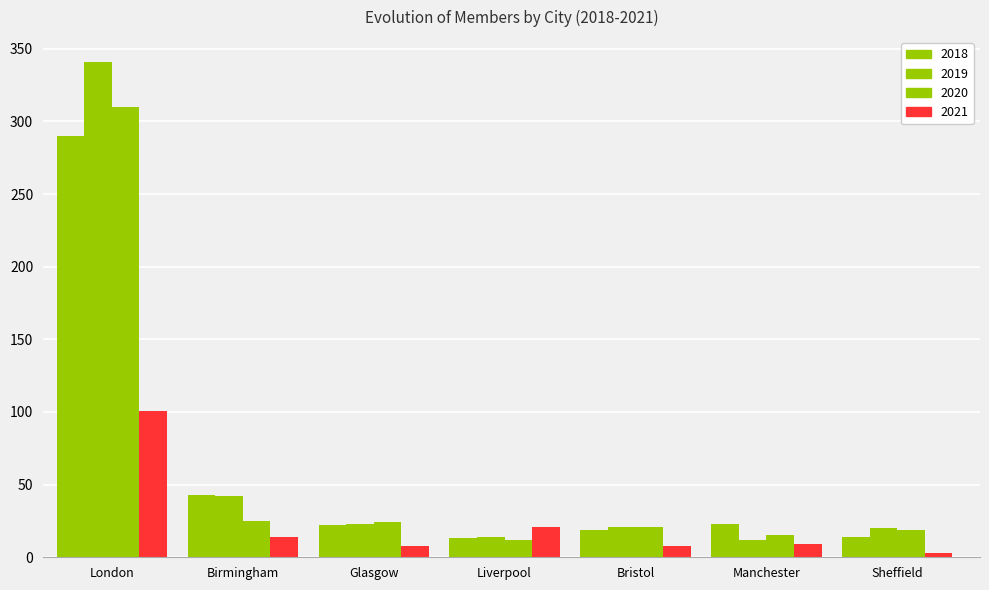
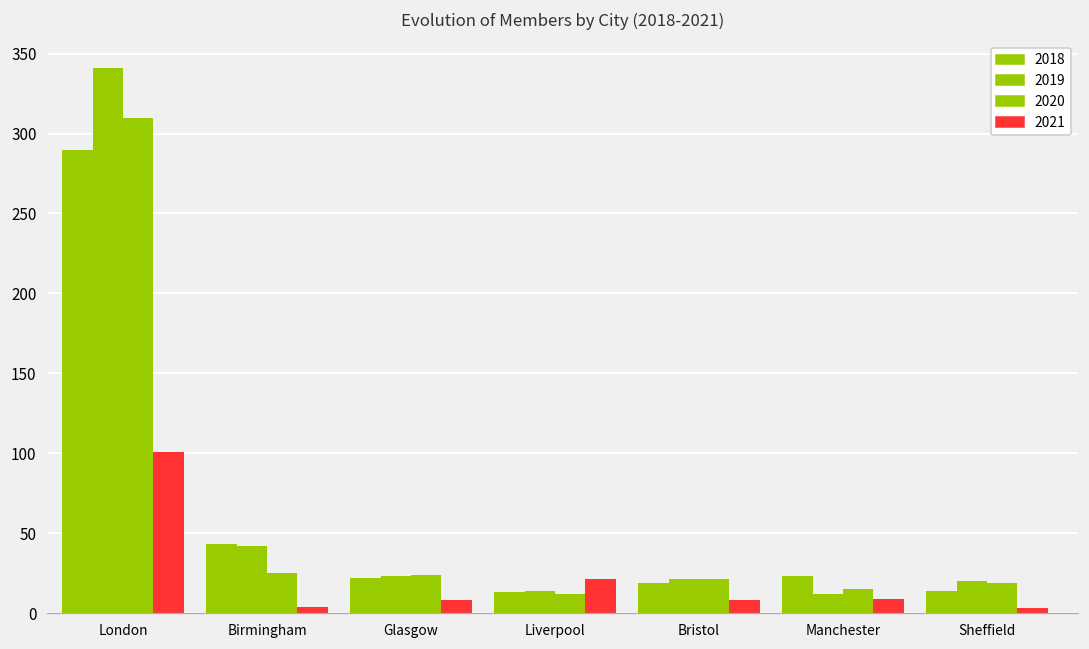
  {
    "2021": {
      "London": 101,
-     "Birmingham": 14,
+     "Birmingham": 4,
      "Glasgow": 8,
      "Liverpool": 21,
      "Bristol": 8,
      "Manchester": 9,
      "Sheffield": 3
    }
  }
